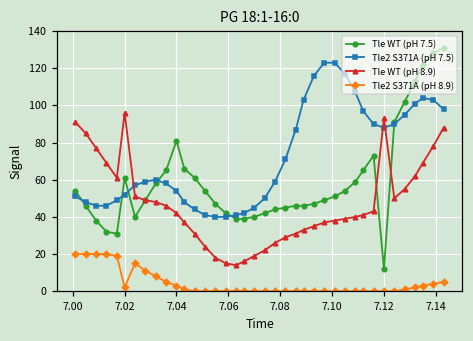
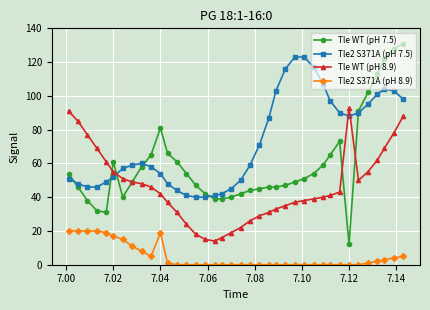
  {
    "Tle WT (pH 7.5)": {
      "7.02": 61,
      "7.04": 81,
      "7.12": 12
    },
    "Tle2 S371A (pH 7.5)": {
      "7.02": 52,
      "7.04": 54,
      "7.12": 88
    },
    "Tle WT (pH 8.9)": {
-     "7.02": 96,
+     "7.02": 55,
      "7.04": 42,
      "7.12": 93
    },
    "Tle2 S371A (pH 8.9)": {
-     "7.02": 2,
-     "7.04": 3,
+     "7.02": 17,
+     "7.04": 19,
      "7.12": 0
    }
  }
